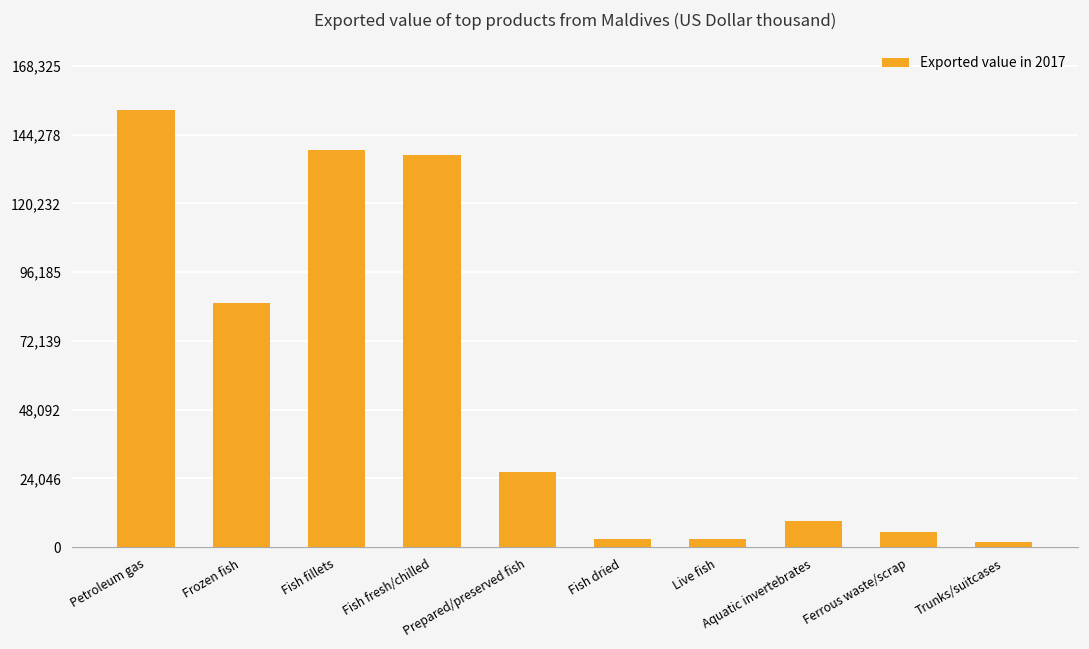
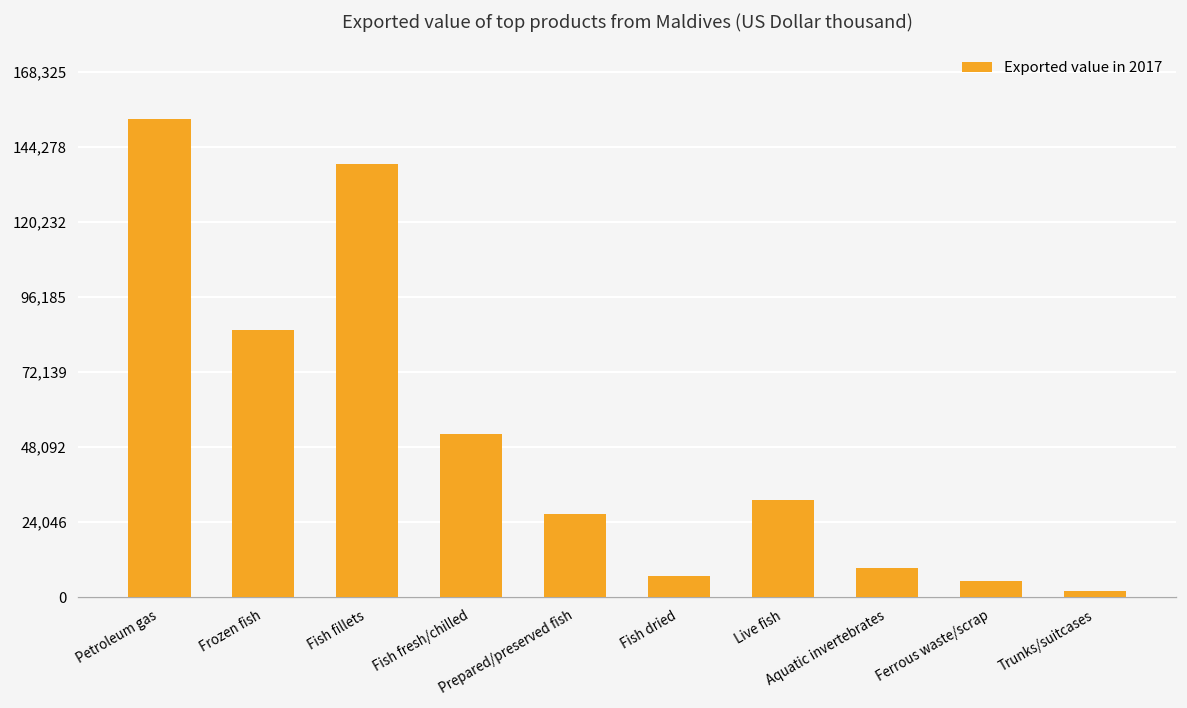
  {
    "Petroleum gas": "153,000",
    "Frozen fish": "86,000",
    "Fish fillets": "139,000",
-   "Fish fresh/chilled": "137,000",
+   "Fish fresh/chilled": "52,000",
    "Prepared/preserved fish": "26,000",
-   "Fish dried": "3,000",
-   "Live fish": "3,000",
+   "Fish dried": "7,000",
+   "Live fish": "31,000",
    "Aquatic invertebrates": "9,000",
    "Ferrous waste/scrap": "5,000",
    "Trunks/suitcases": "2,000"
  }
